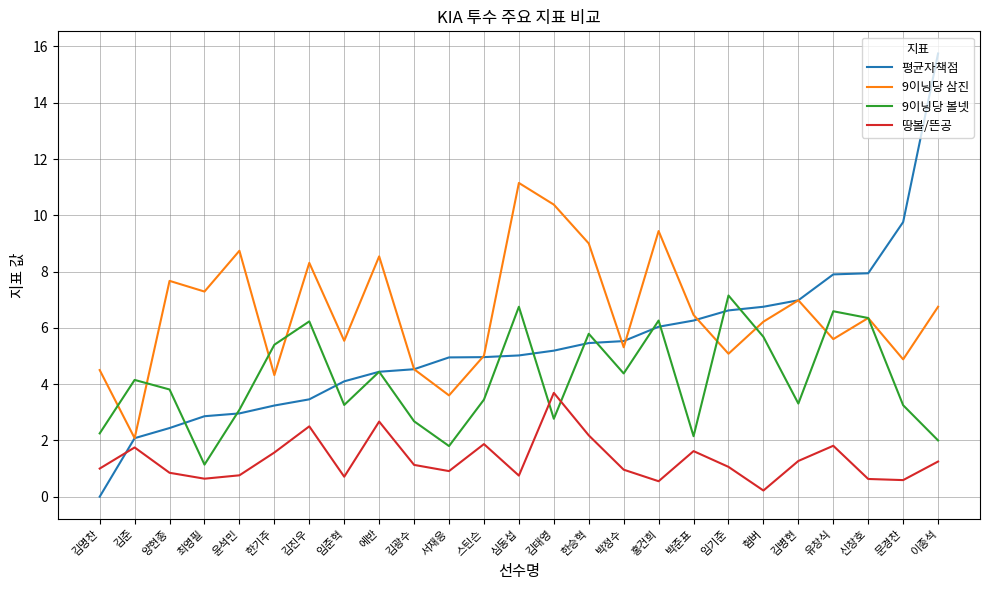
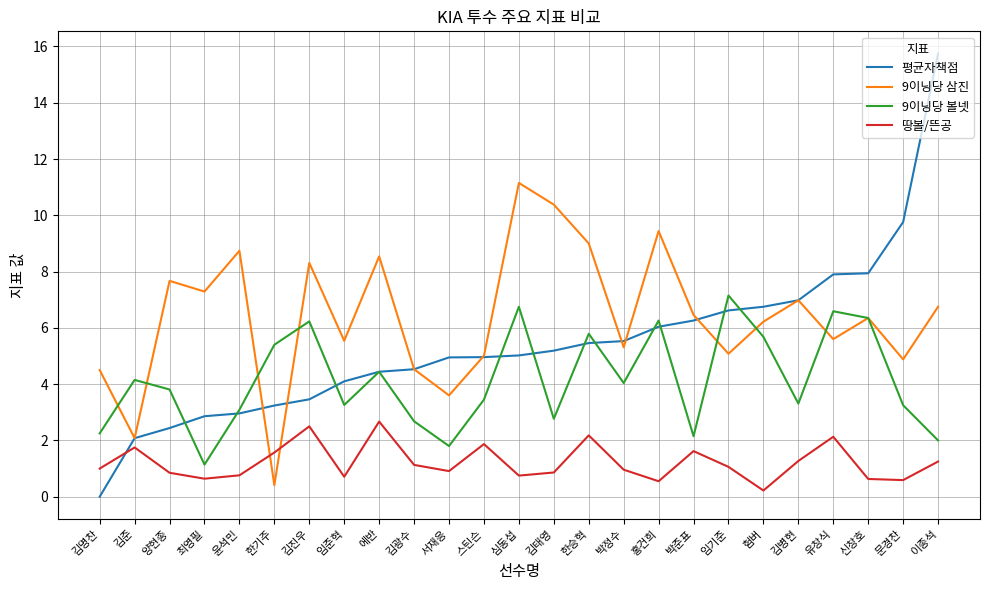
  {
    "평균자책점": {
      "김명찬": 0.0,
      "양현종": 2.4,
      "최영필": 2.9,
      "윤석민": 3.0,
      "한기주": 3.2,
      "김진우": 3.5,
      "임준혁": 4.1,
      "서재응": 5.0,
      "심동섭": 5.0,
      "김태영": 5.2,
      "한승혁": 5.5,
      "박정수": 5.5,
      "홍건희": 6.0,
      "박준표": 6.3,
      "임기준": 6.6,
      "험버": 6.8,
      "유창식": 7.9,
      "신창호": 7.9,
      "문경찬": 9.8
    },
    "9이닝당 삼진": {
      "김명찬": 4.5,
      "양현종": 7.7,
      "최영필": 7.3,
      "윤석민": 8.7,
-     "한기주": 4.3,
+     "한기주": 0.4,
      "김진우": 8.3,
      "임준혁": 5.5,
      "에반": 8.5,
      "서재응": 3.6,
      "심동섭": 11.2,
      "김태영": 10.4,
      "한승혁": 9.0,
      "박정수": 5.3,
      "홍건희": 9.4,
      "박준표": 6.5,
      "임기준": 5.1,
      "험버": 6.2,
      "유창식": 5.6,
      "문경찬": 4.9,
      "이종석": 6.8
    },
    "9이닝당 볼넷": {
      "김명찬": 2.3,
      "김준": 4.2,
      "양현종": 3.8,
      "최영필": 1.1,
      "윤석민": 3.1,
      "한기주": 5.4,
      "김진우": 6.2,
      "임준혁": 3.3,
      "김광수": 2.7,
      "서재응": 1.8,
      "스틴슨": 3.5,
      "심동섭": 6.8,
      "김태영": 2.8,
      "한승혁": 5.8,
-     "박정수": 4.4,
+     "박정수": 4.0,
      "홍건희": 6.3,
      "박준표": 2.2,
      "임기준": 7.2,
      "험버": 5.7,
      "김병현": 3.3,
      "유창식": 6.6,
      "문경찬": 3.3,
      "이종석": 2.0
    },
    "땅볼/뜬공": {
      "김명찬": 1.0,
      "김준": 1.8,
      "양현종": 0.9,
      "최영필": 0.6,
      "윤석민": 0.8,
      "한기주": 1.6,
      "김진우": 2.5,
      "임준혁": 0.7,
      "에반": 2.7,
      "김광수": 1.1,
      "서재응": 0.9,
      "스틴슨": 1.9,
      "심동섭": 0.8,
-     "김태영": 3.7,
+     "김태영": 0.9,
      "한승혁": 2.2,
      "박정수": 1.0,
      "홍건희": 0.6,
      "박준표": 1.6,
      "임기준": 1.1,
      "험버": 0.2,
      "김병현": 1.3,
-     "유창식": 1.8,
+     "유창식": 2.1,
      "신창호": 0.6,
      "문경찬": 0.6,
      "이종석": 1.3
    }
  }
